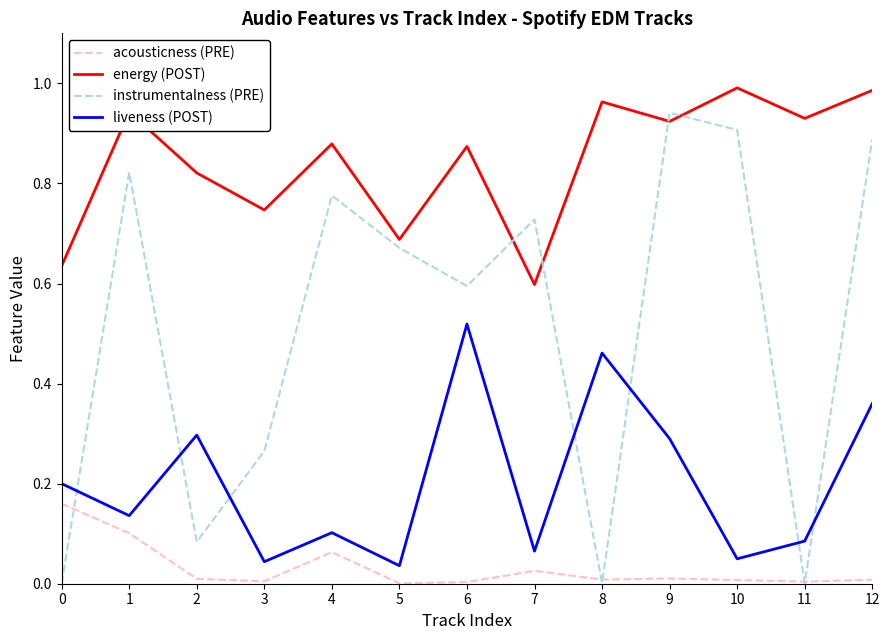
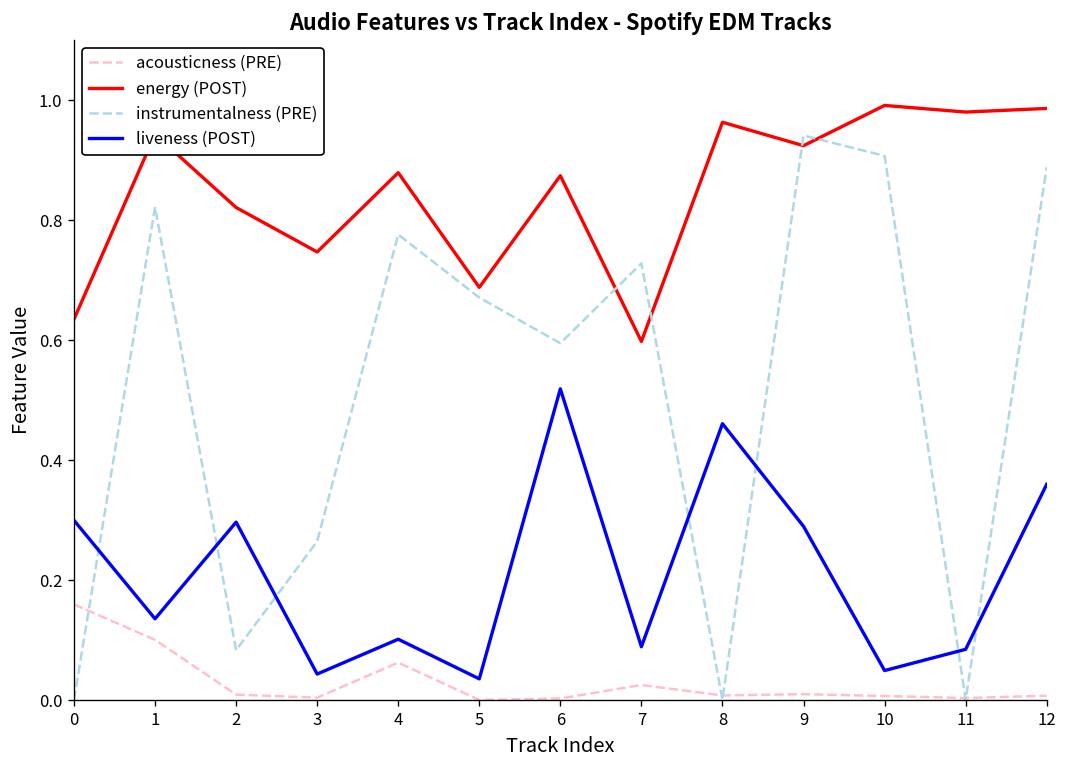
  {
    "acousticness (PRE)": {
      "0": 0.16,
      "1": 0.10,
      "2": 0.01,
      "3": 0.00,
      "4": 0.06,
      "5": 0.00,
      "6": 0.00,
      "7": 0.03,
      "8": 0.01,
      "9": 0.01,
      "10": 0.01,
      "12": 0.01
    },
    "energy (POST)": {
      "0": 0.64,
      "2": 0.82,
      "3": 0.75,
      "4": 0.88,
      "5": 0.69,
      "6": 0.87,
      "7": 0.60,
      "8": 0.96,
      "9": 0.92,
      "10": 0.99,
-     "11": 0.93,
+     "11": 0.98,
      "12": 0.99
    },
    "instrumentalness (PRE)": {
      "0": 0.00,
      "1": 0.82,
      "2": 0.08,
      "3": 0.27,
      "4": 0.78,
      "5": 0.67,
      "6": 0.60,
      "7": 0.73,
      "8": 0.00,
      "9": 0.94,
      "10": 0.91,
      "12": 0.89
    },
    "liveness (POST)": {
-     "0": 0.2,
+     "0": 0.3,
      "1": 0.14,
      "2": 0.30,
      "3": 0.04,
      "4": 0.10,
      "5": 0.04,
      "6": 0.52,
-     "7": 0.07,
+     "7": 0.09,
      "8": 0.46,
      "9": 0.29,
      "10": 0.05,
      "11": 0.09,
      "12": 0.36
    }
  }
